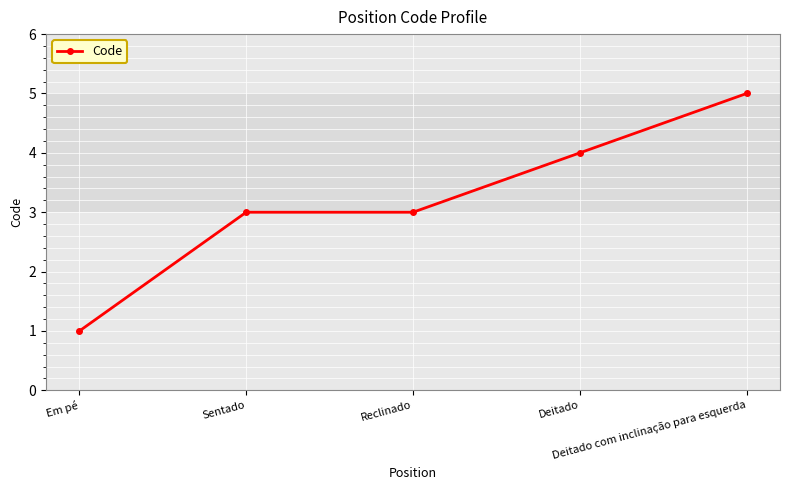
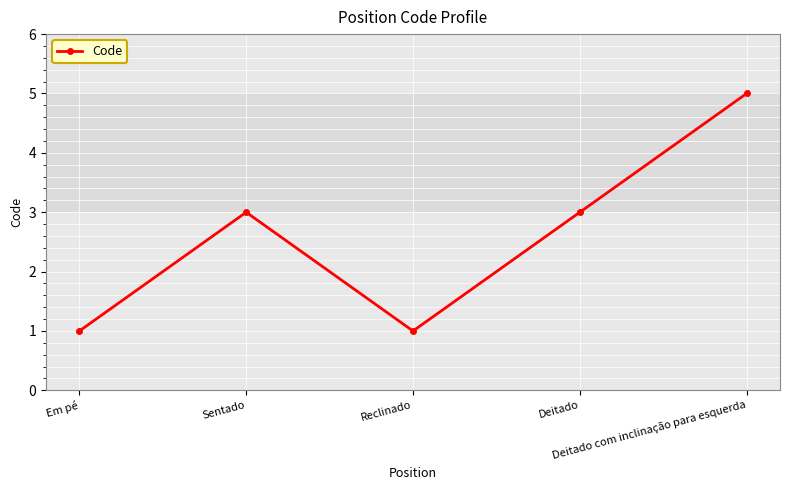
  {
    "Em pé": 1,
    "Sentado": 3,
-   "Reclinado": 3,
-   "Deitado": 4,
+   "Reclinado": 1,
+   "Deitado": 3,
    "Deitado com inclinação para esquerda": 5
  }
